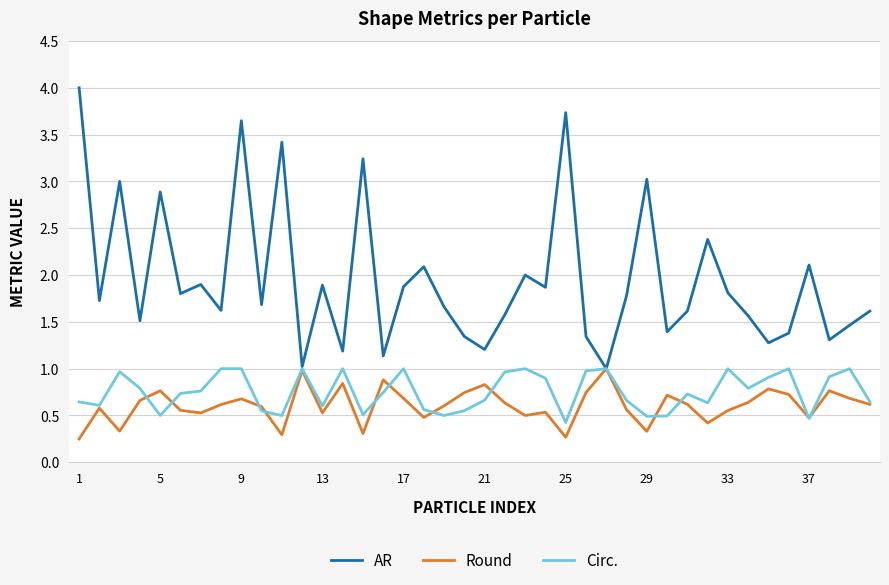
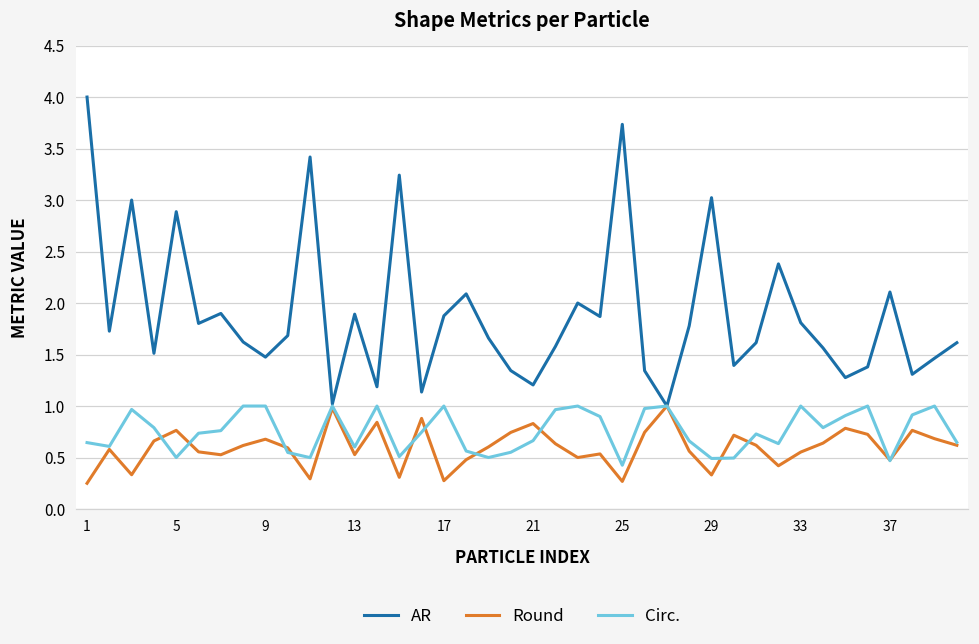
  {
    "AR": {
      "1": 4.0,
      "5": 2.9,
-     "9": 3.6,
+     "9": 1.5,
      "13": 1.9,
      "17": 1.9,
      "21": 1.2,
      "25": 3.7,
      "29": 3.0,
      "33": 1.8,
      "37": 2.1
    },
    "Round": {
      "1": 0.3,
      "5": 0.8,
      "9": 0.7,
      "13": 0.5,
-     "17": 0.7,
+     "17": 0.3,
      "21": 0.8,
      "25": 0.3,
      "29": 0.3,
      "33": 0.6
    },
    "Circ.": {
      "1": 0.6,
      "5": 0.5,
      "9": 1.0,
      "13": 0.6,
      "17": 1.0,
      "21": 0.7,
      "25": 0.4,
      "29": 0.5,
      "33": 1.0
    }
  }
